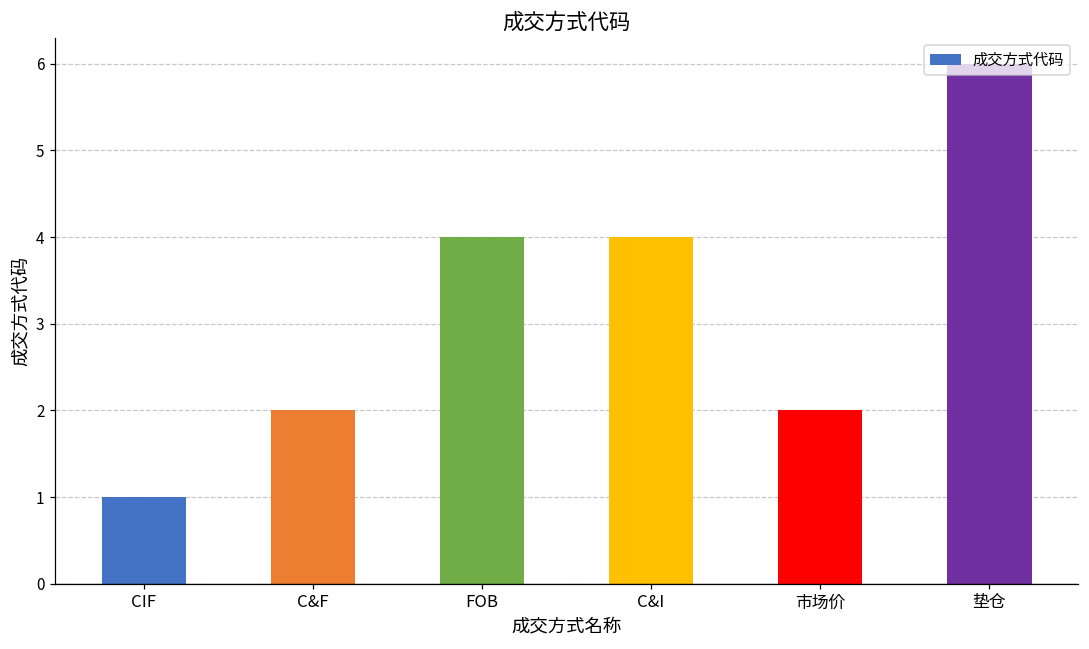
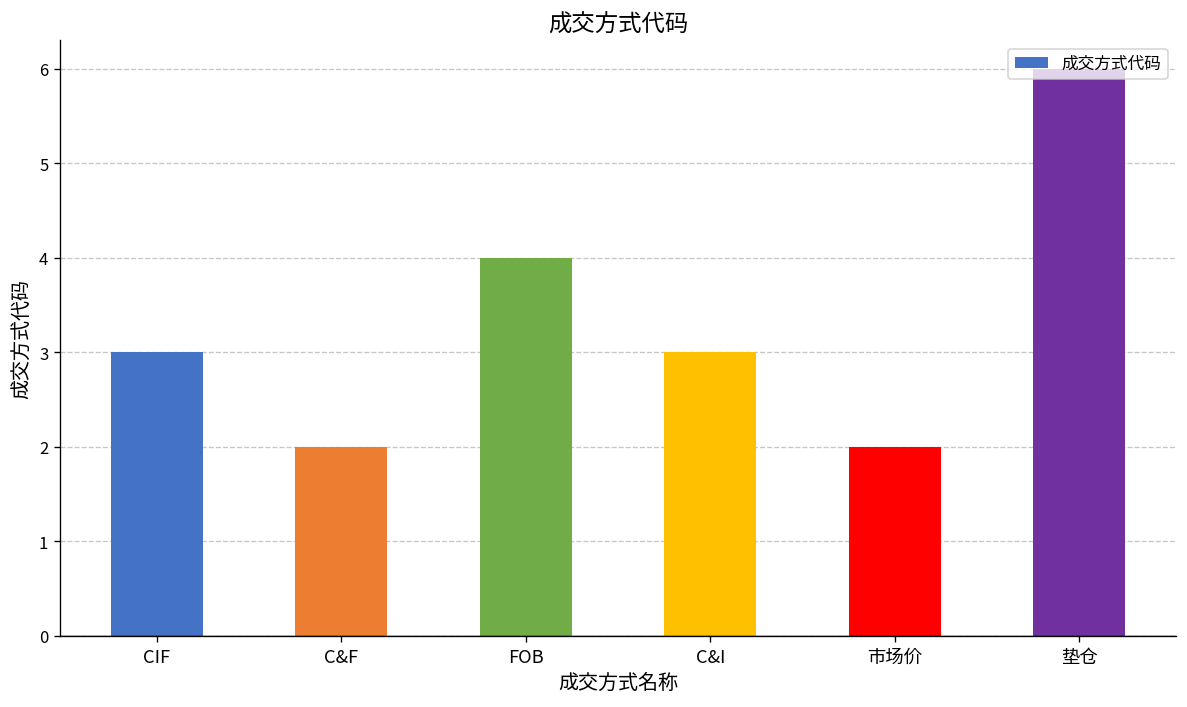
  {
-   "CIF": 1,
+   "CIF": 3,
    "C&F": 2,
    "FOB": 4,
-   "C&I": 4,
+   "C&I": 3,
    "市场价": 2
  }
